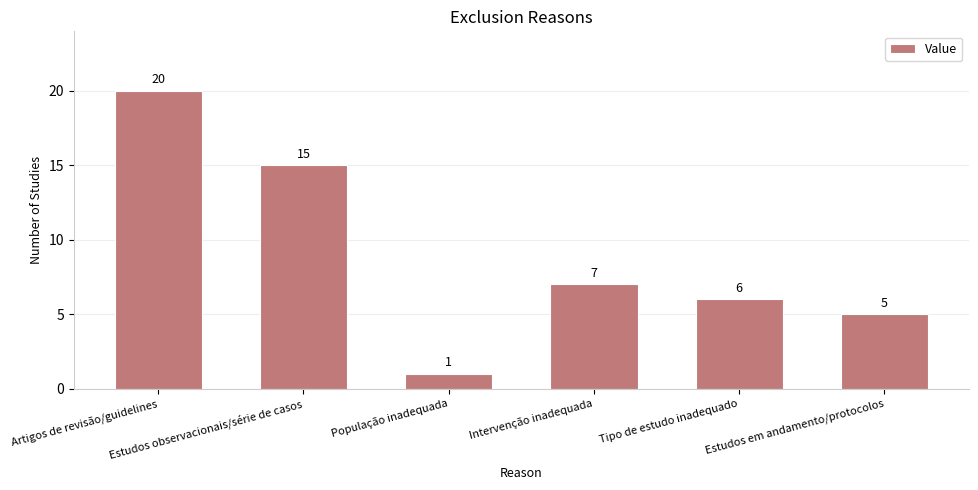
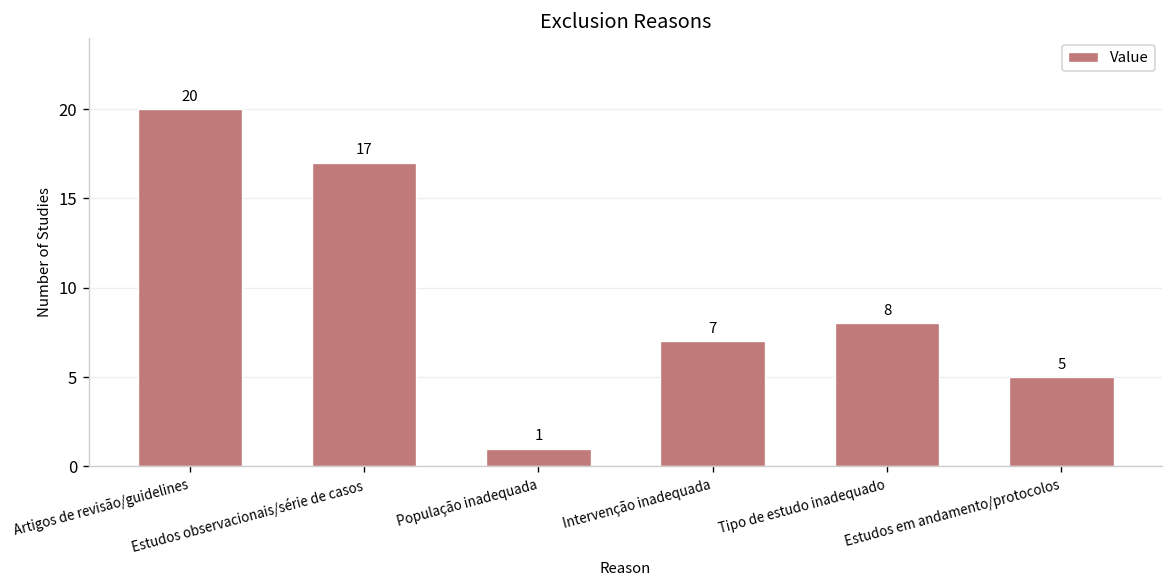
  {
    "Artigos de revisão/guidelines": 20,
-   "Estudos observacionais/série de casos": 15,
+   "Estudos observacionais/série de casos": 17,
    "População inadequada": 1,
    "Intervenção inadequada": 7,
-   "Tipo de estudo inadequado": 6,
+   "Tipo de estudo inadequado": 8,
    "Estudos em andamento/protocolos": 5
  }
